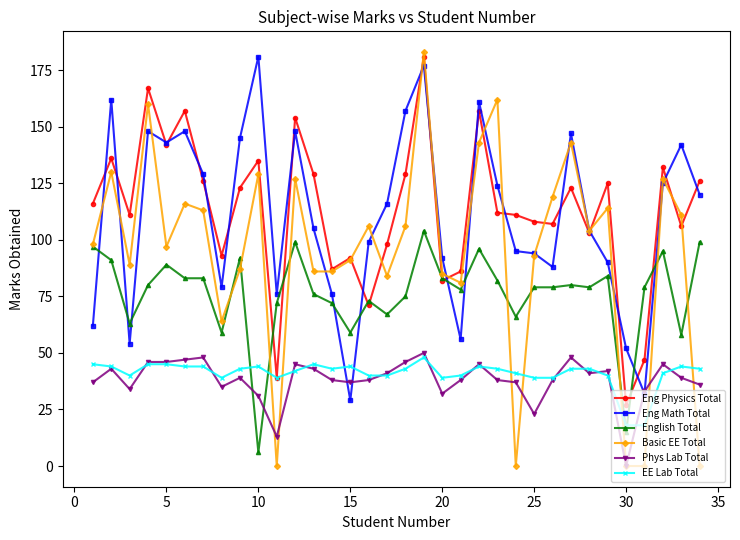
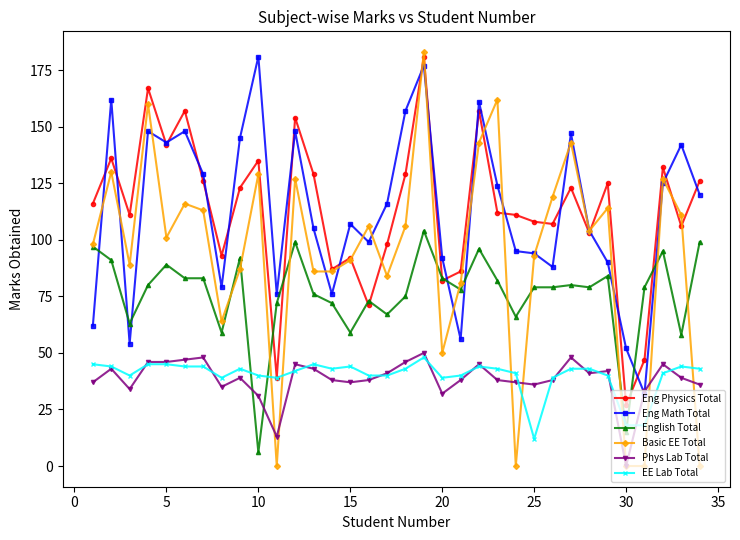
  {
    "Eng Physics Total": {
      "10": 135,
      "25": 108
    },
    "Eng Math Total": {
      "10": 181,
-     "15": 29,
+     "15": 107,
      "20": 92,
      "30": 52
    },
    "English Total": {
      "5": 89,
      "10": 6,
      "15": 59,
      "25": 79
    },
    "Basic EE Total": {
-     "5": 97,
+     "5": 101,
      "10": 129,
-     "20": 85
+     "20": 50
    },
    "Phys Lab Total": {
      "10": 31,
      "15": 37,
      "20": 32,
-     "25": 23
+     "25": 36
    },
    "EE Lab Total": {
-     "10": 44,
+     "10": 40,
      "15": 44,
      "20": 39,
-     "25": 39
+     "25": 12
    }
  }
